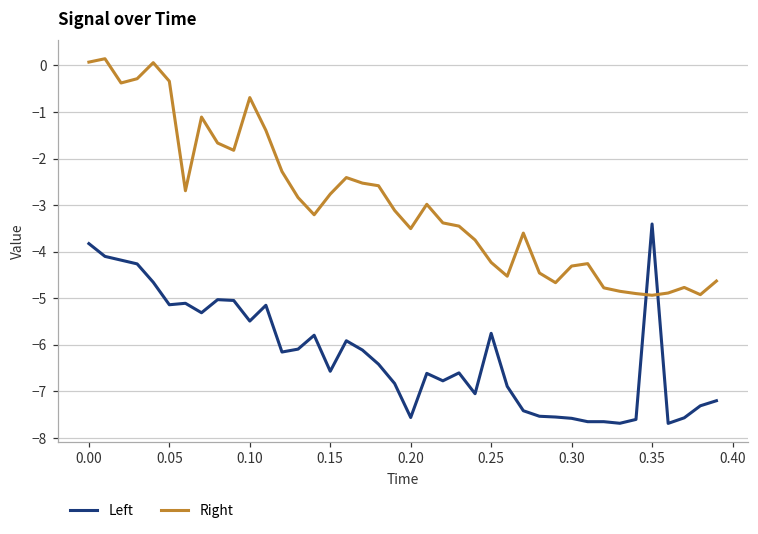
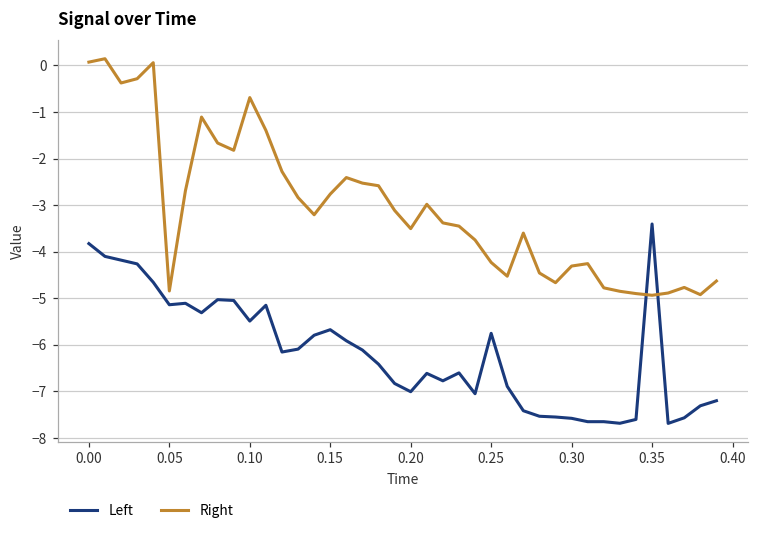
  {
    "Left": {
      "0.00": -3.8,
      "0.05": -5.1,
      "0.10": -5.5,
-     "0.15": -6.6,
-     "0.20": -7.6,
+     "0.15": -5.7,
+     "0.20": -7.0,
      "0.25": -5.8,
      "0.30": -7.6,
      "0.35": -3.4
    },
    "Right": {
      "0.00": 0.1,
-     "0.05": -0.3,
+     "0.05": -4.8,
      "0.10": -0.7,
      "0.15": -2.8,
      "0.20": -3.5,
      "0.25": -4.2,
      "0.30": -4.3,
      "0.35": -4.9
    }
  }
